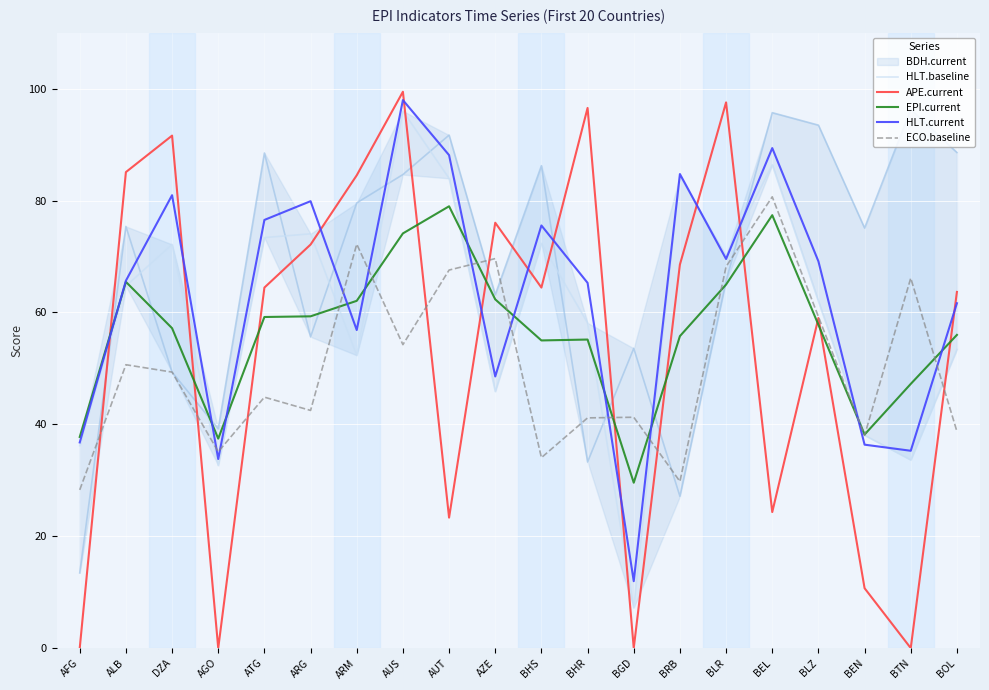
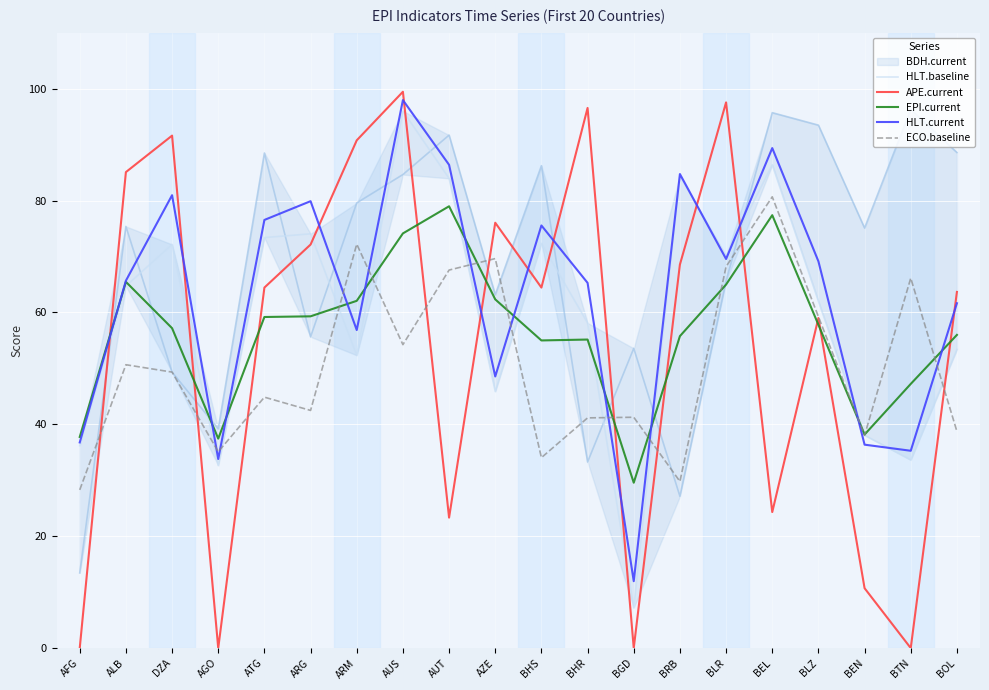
  {
    "APE.current": {
      "AFG": 0,
      "ALB": 85,
      "DZA": 92,
      "AGO": 0,
      "ATG": 64,
      "ARG": 72,
-     "ARM": 85,
+     "ARM": 91,
      "AUS": 99,
      "AUT": 23,
      "AZE": 76,
      "BHS": 64,
      "BHR": 97,
      "BGD": 0,
      "BRB": 69,
      "BLR": 98,
      "BEL": 24,
      "BEN": 11,
      "BTN": 0,
      "BOL": 64
    },
    "EPI.current": {
      "AFG": 38,
      "DZA": 57,
      "AGO": 37,
      "ATG": 59,
      "ARG": 59,
      "ARM": 62,
      "AUS": 74,
      "AUT": 79,
      "AZE": 62,
      "BHS": 55,
      "BHR": 55,
      "BGD": 30,
      "BRB": 56,
      "BLR": 65,
      "BEL": 77,
      "BLZ": 58,
      "BTN": 47,
      "BOL": 56
    },
    "HLT.current": {
      "AFG": 37,
      "DZA": 81,
      "AGO": 34,
      "ATG": 77,
      "ARG": 80,
      "ARM": 57,
      "AUS": 98,
-     "AUT": 88,
+     "AUT": 86,
      "AZE": 49,
      "BHS": 76,
      "BHR": 65,
      "BGD": 12,
      "BLR": 70,
      "BEL": 89,
      "BLZ": 69,
      "BEN": 36,
      "BTN": 35,
      "BOL": 62
    },
    "ECO.baseline": {
      "AFG": 28,
      "ALB": 51,
      "AGO": 35,
      "ATG": 45,
      "ARG": 42,
      "ARM": 72,
      "AUS": 54,
      "AUT": 68,
      "AZE": 70,
      "BHS": 34,
      "BHR": 41,
      "BGD": 41,
      "BRB": 30,
      "BLR": 68,
      "BEL": 81,
      "BTN": 66,
      "BOL": 39
    }
  }
